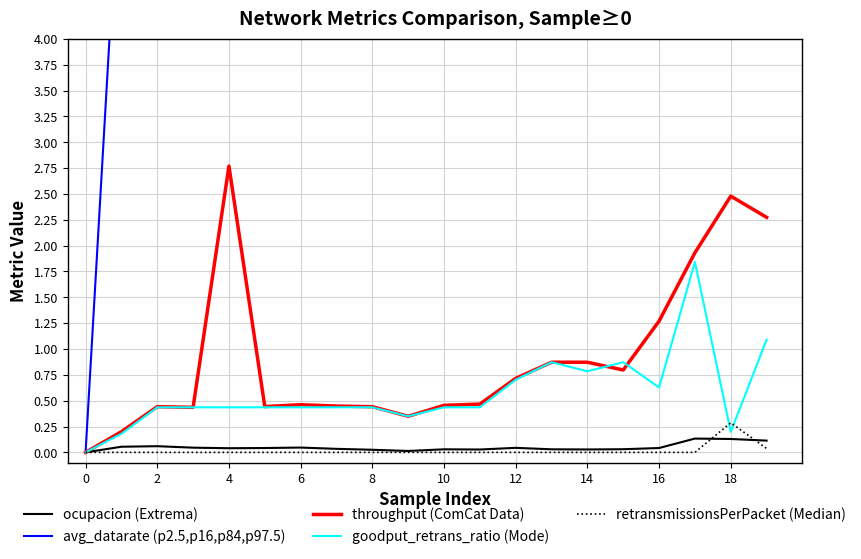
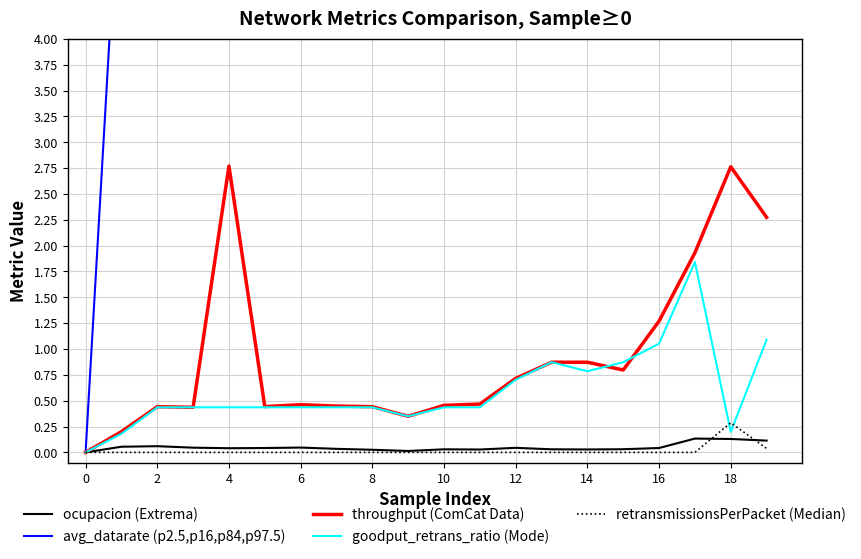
  {
    "throughput (ComCat Data)": {
      "4": 2.77,
      "6": 0.46,
      "14": 0.87,
      "16": 1.27,
-     "18": 2.48
+     "18": 2.76
    },
    "goodput_retrans_ratio (Mode)": {
      "4": 0.44,
      "6": 0.44,
      "14": 0.79,
-     "16": 0.63,
+     "16": 1.05,
      "18": 0.20
    }
  }
